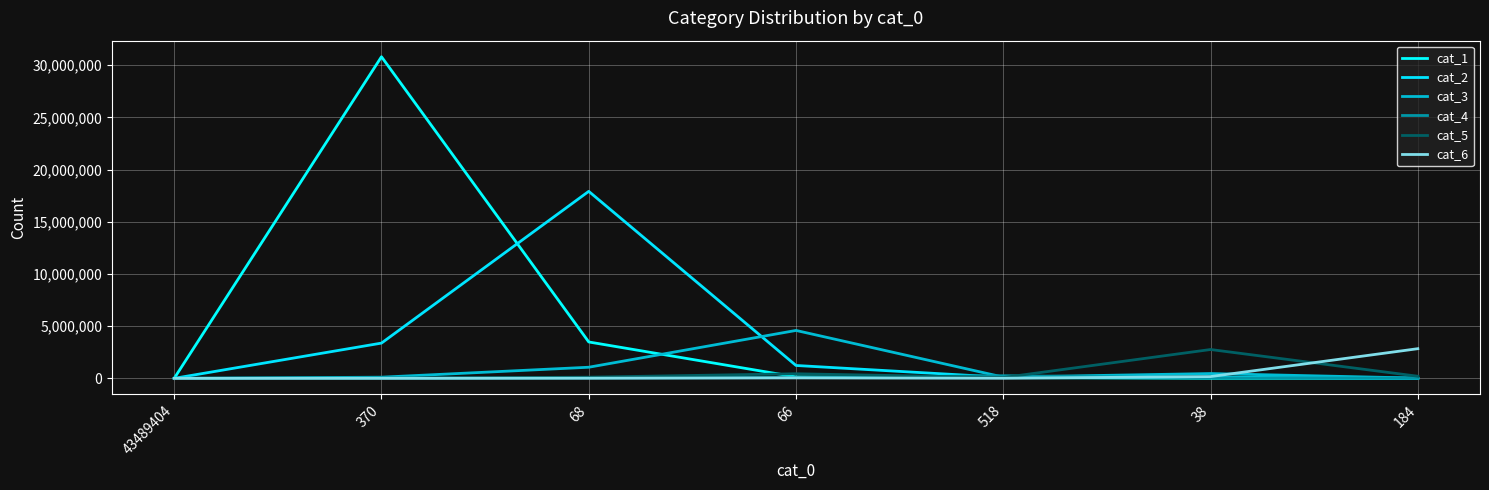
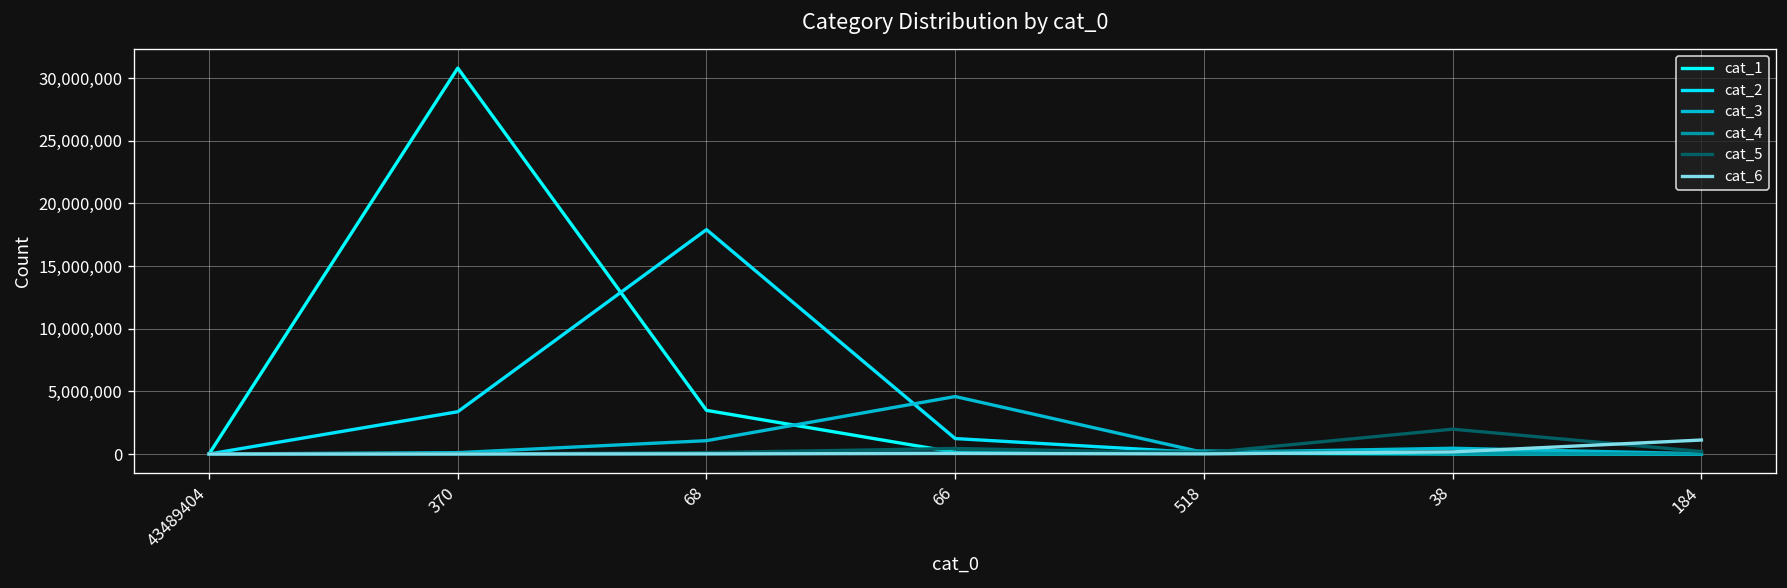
  {
    "cat_5": {
      "66": "400,000",
-     "38": "2,800,000"
+     "38": "2,000,000"
    },
    "cat_6": {
-     "184": "2,800,000"
+     "184": "1,100,000"
    }
  }
